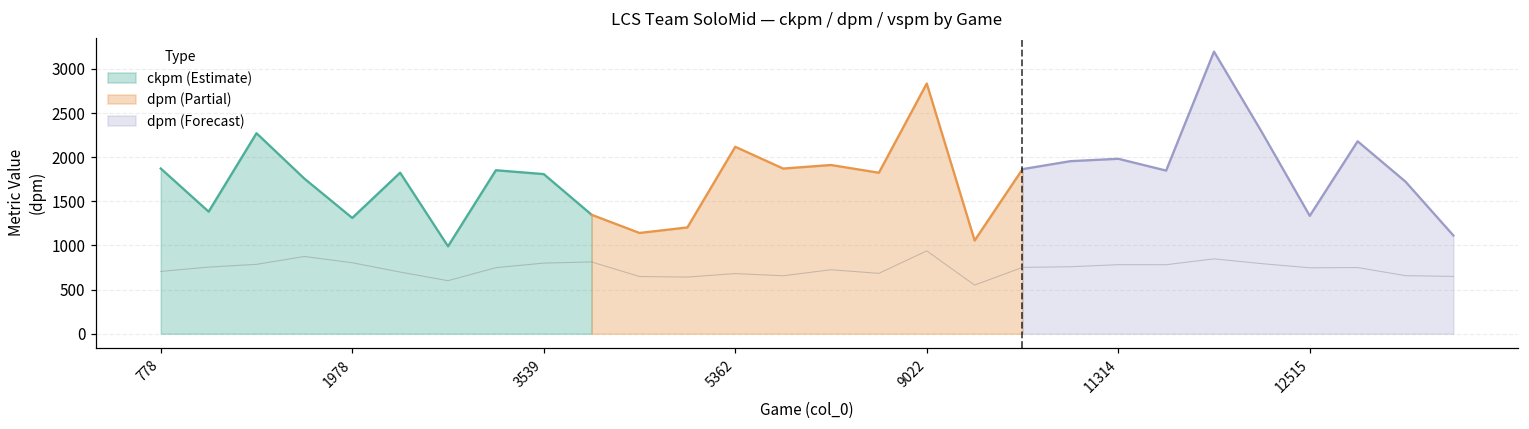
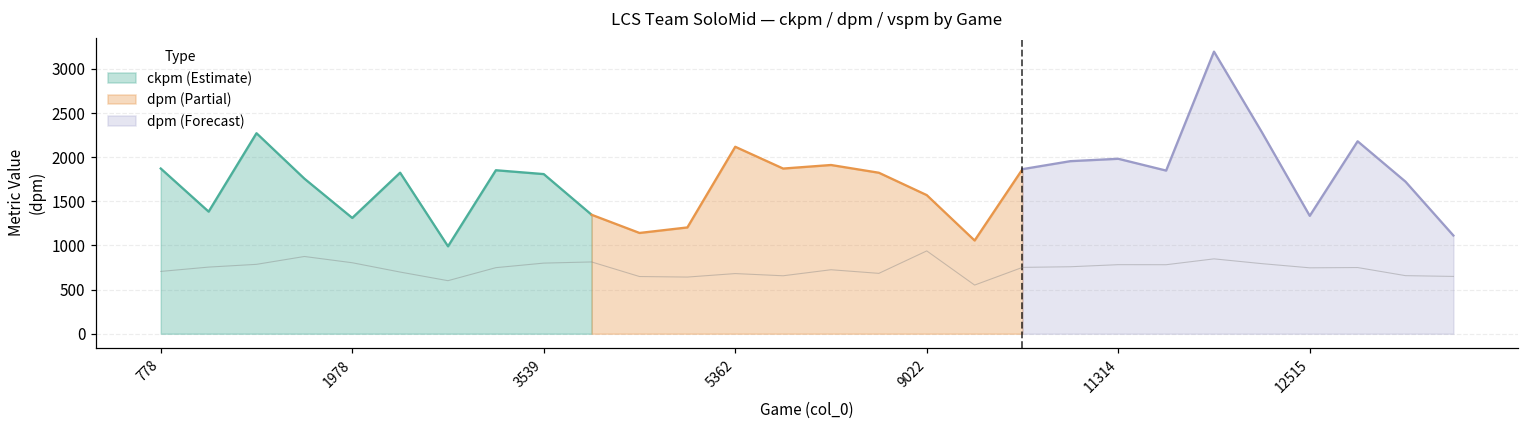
  {
    "dpm (Partial)": {
      "5362": 2100,
-     "9022": 2800
+     "9022": 1600
    },
    "dpm (Forecast)": {
      "11314": 2000,
      "12515": 1300
    }
  }
